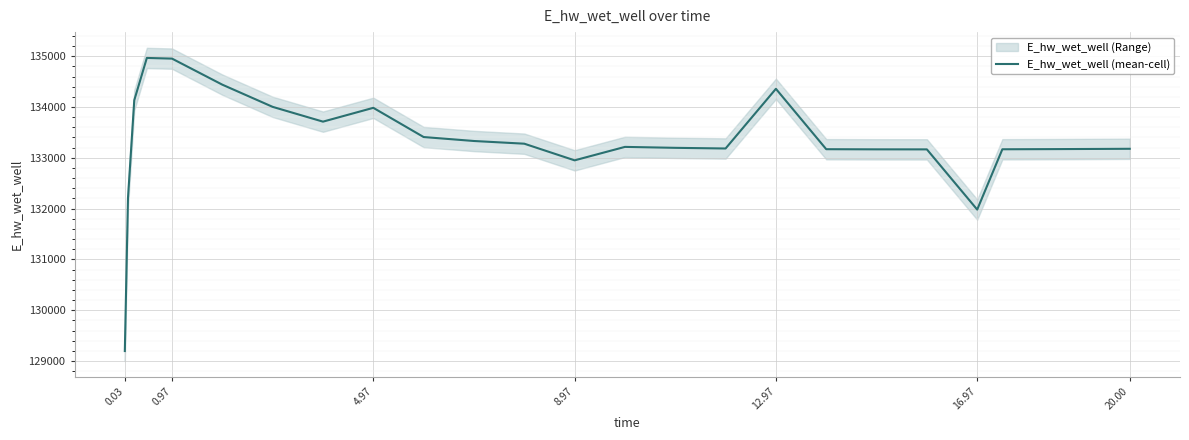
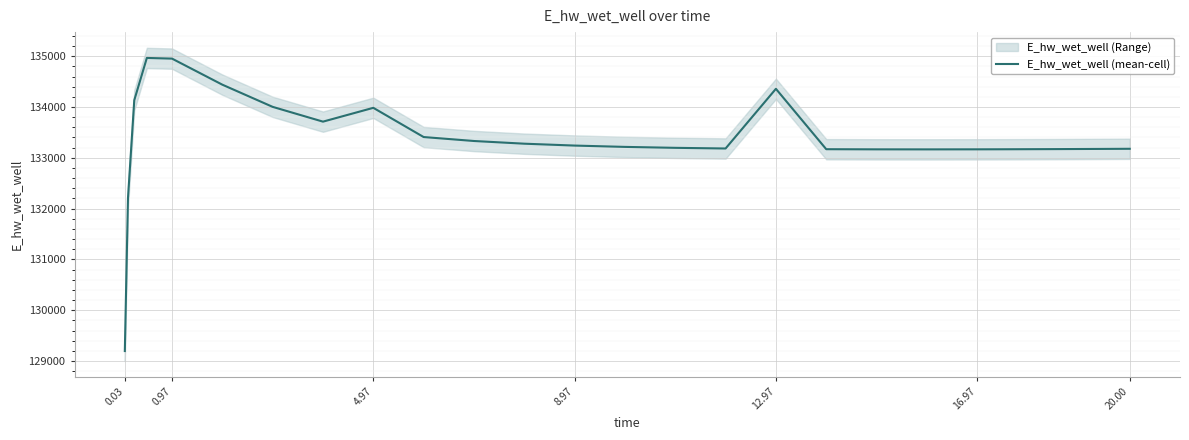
  {
    "E_hw_wet_well (mean-cell)": {
      "0.03": 129200,
      "0.97": 135000,
      "4.97": 134000,
-     "8.97": 133000,
+     "8.97": 133200,
      "12.97": 134400,
-     "16.97": 132000,
+     "16.97": 133200,
      "20.00": 133200
    }
  }
